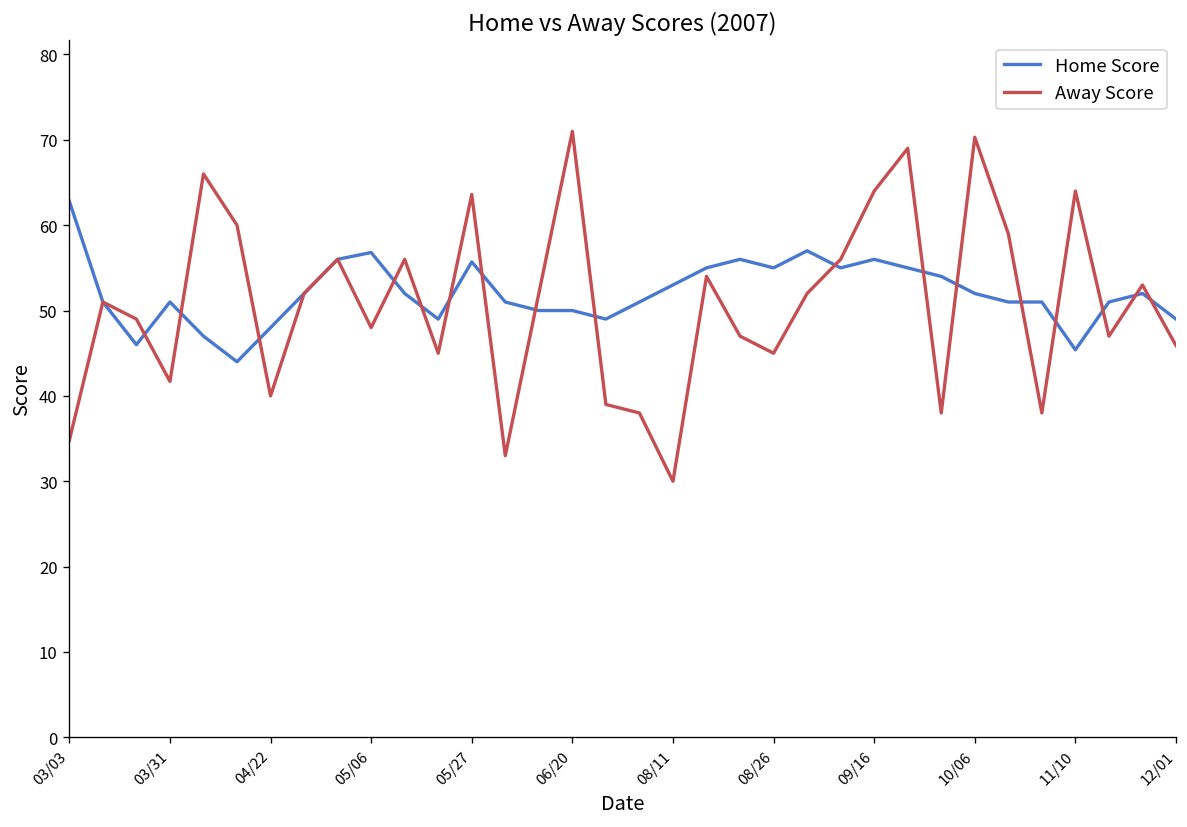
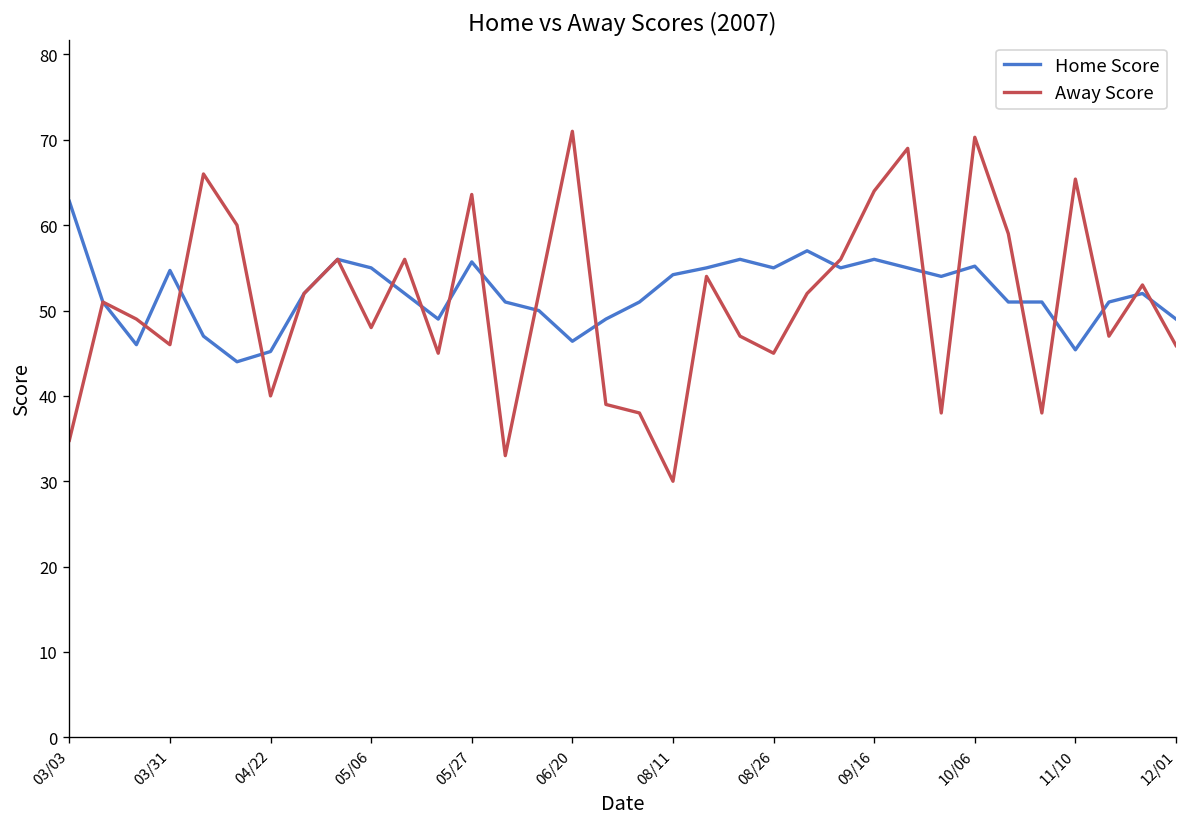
  {
    "Home Score": {
      "03/03": 63,
-     "03/31": 51,
-     "04/22": 48,
-     "05/06": 57,
+     "03/31": 55,
+     "04/22": 45,
+     "05/06": 55,
      "05/27": 56,
-     "06/20": 50,
-     "08/11": 53,
+     "06/20": 46,
+     "08/11": 54,
      "08/26": 55,
      "09/16": 56,
-     "10/06": 52,
+     "10/06": 55,
      "11/10": 45,
      "12/01": 49
    },
    "Away Score": {
      "03/03": 35,
-     "03/31": 42,
+     "03/31": 46,
      "04/22": 40,
      "05/06": 48,
      "05/27": 64,
      "06/20": 71,
      "08/11": 30,
      "08/26": 45,
      "09/16": 64,
      "10/06": 70,
-     "11/10": 64,
+     "11/10": 65,
      "12/01": 46
    }
  }
